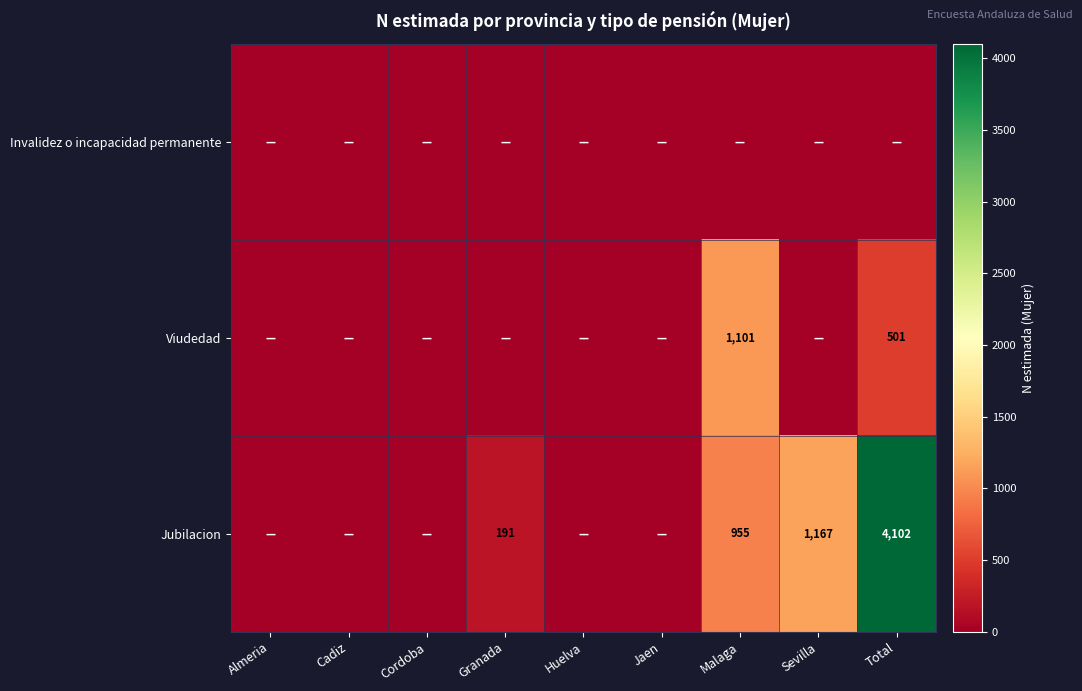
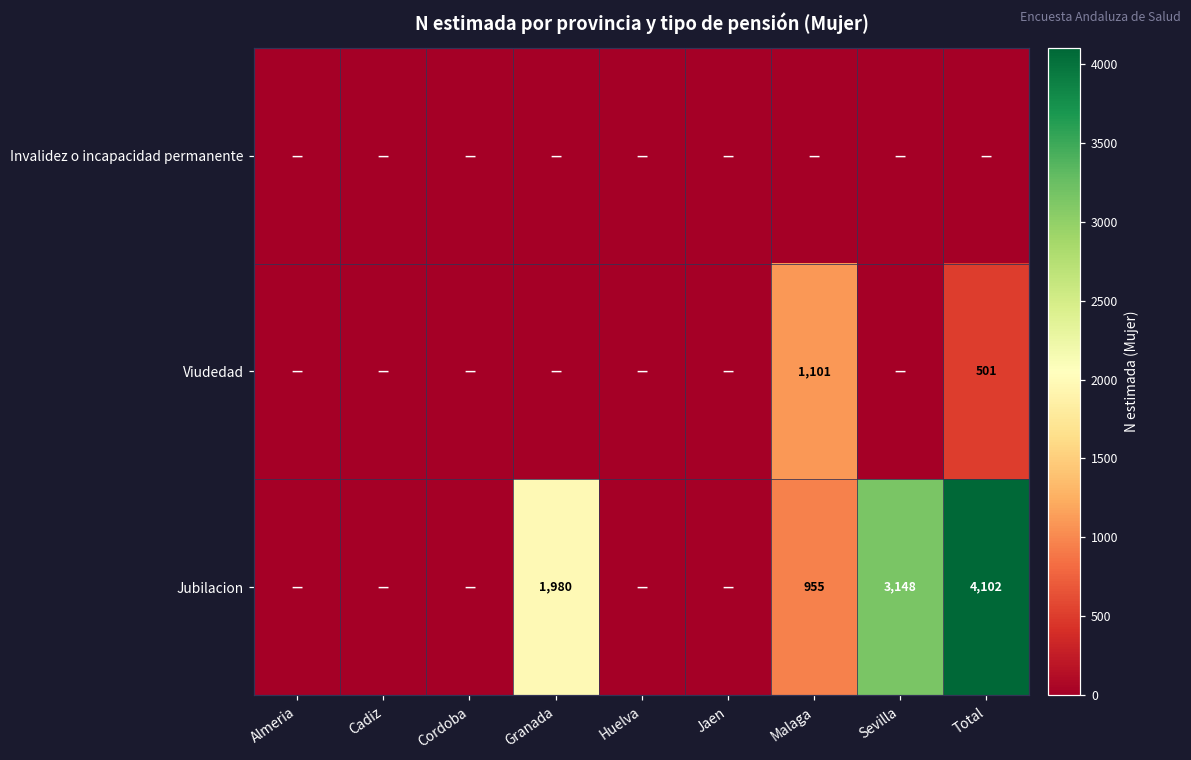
  {
    "Viudedad": {
      "Malaga": "1,101",
      "Total": "501"
    },
    "Jubilacion": {
-     "Granada": "191",
+     "Granada": "1,980",
      "Malaga": "955",
-     "Sevilla": "1,167",
+     "Sevilla": "3,148",
      "Total": "4,102"
    }
  }
